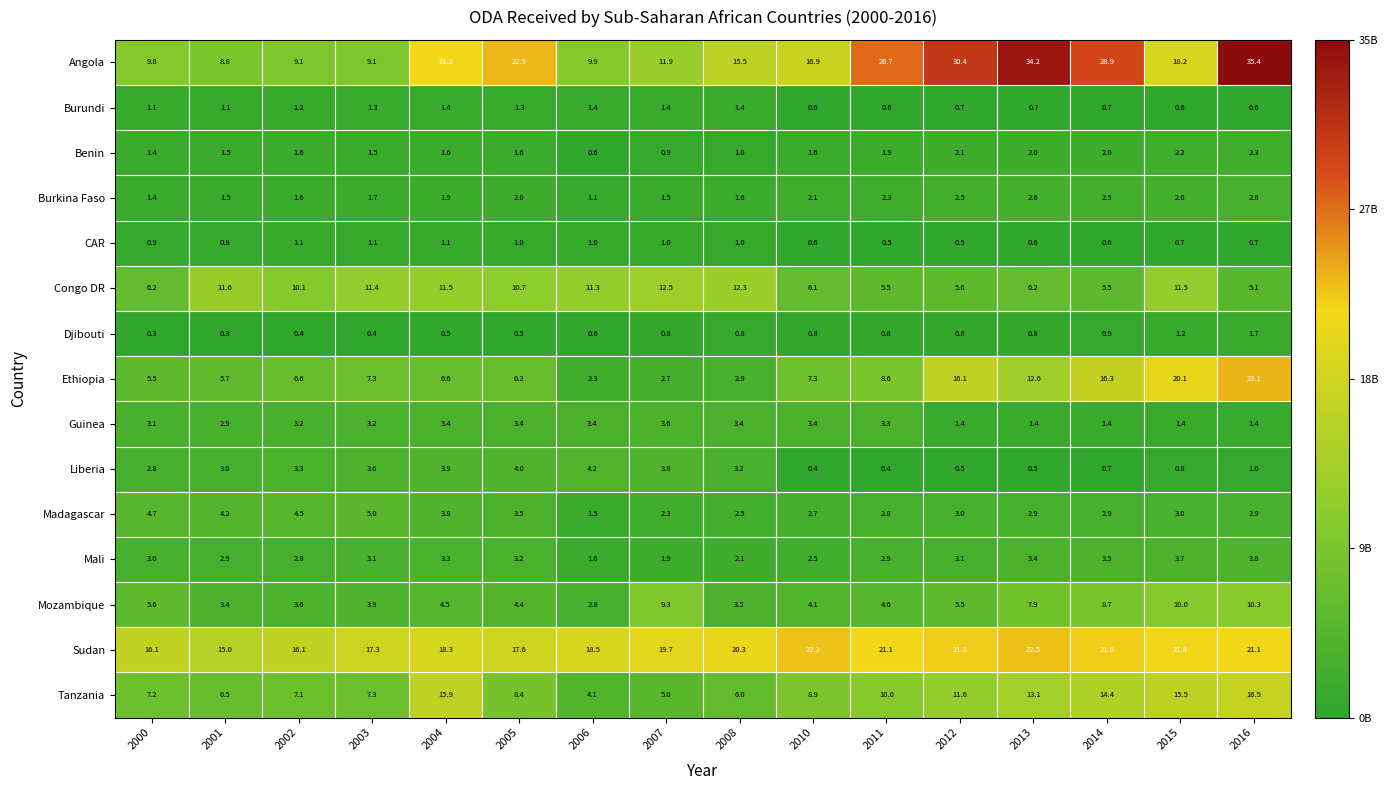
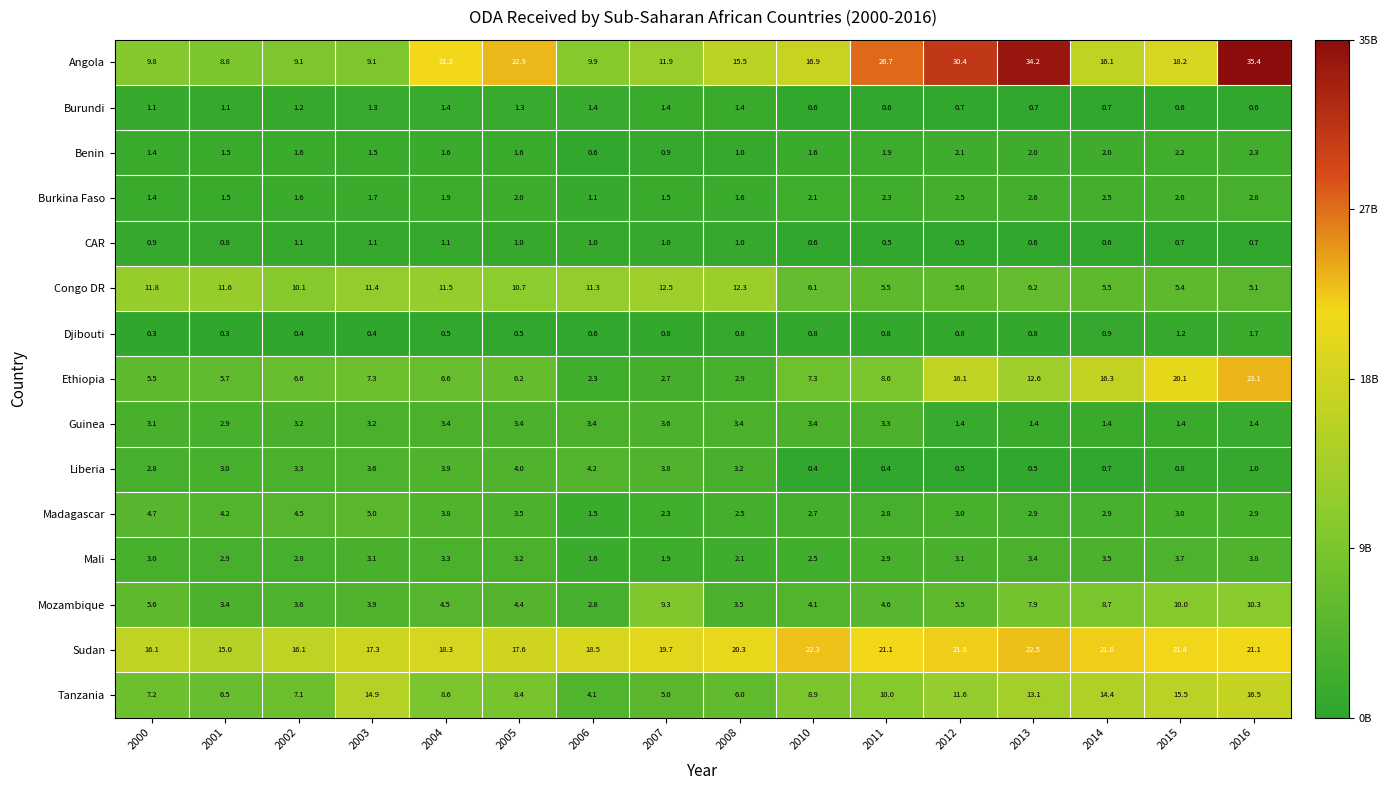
  {
    "Angola": {
      "2000": 9.8,
      "2001": 8.8,
      "2002": 9.1,
      "2003": 9.1,
      "2004": 21.2,
      "2005": 22.9,
      "2006": 9.9,
      "2007": 11.9,
      "2008": 15.5,
      "2010": 16.9,
      "2011": 26.7,
      "2012": 30.4,
      "2013": 34.2,
-     "2014": 28.9,
+     "2014": 16.1,
      "2015": 18.2,
      "2016": 35.4
    },
    "Congo DR": {
-     "2000": 6.2,
+     "2000": 11.8,
      "2001": 11.6,
      "2002": 10.1,
      "2003": 11.4,
      "2004": 11.5,
      "2005": 10.7,
      "2006": 11.3,
      "2007": 12.5,
      "2008": 12.3,
      "2010": 6.1,
      "2011": 5.5,
      "2012": 5.6,
      "2013": 6.2,
      "2014": 5.5,
-     "2015": 11.5,
+     "2015": 5.4,
      "2016": 5.1
    },
    "Tanzania": {
      "2000": 7.2,
      "2001": 6.5,
      "2002": 7.1,
-     "2003": 7.3,
-     "2004": 15.9,
+     "2003": 14.9,
+     "2004": 8.6,
      "2005": 8.4,
      "2006": 4.1,
      "2007": 5.0,
      "2008": 6.0,
      "2010": 8.9,
      "2011": 10.0,
      "2012": 11.6,
      "2013": 13.1,
      "2014": 14.4,
      "2015": 15.5,
      "2016": 16.5
    }
  }
